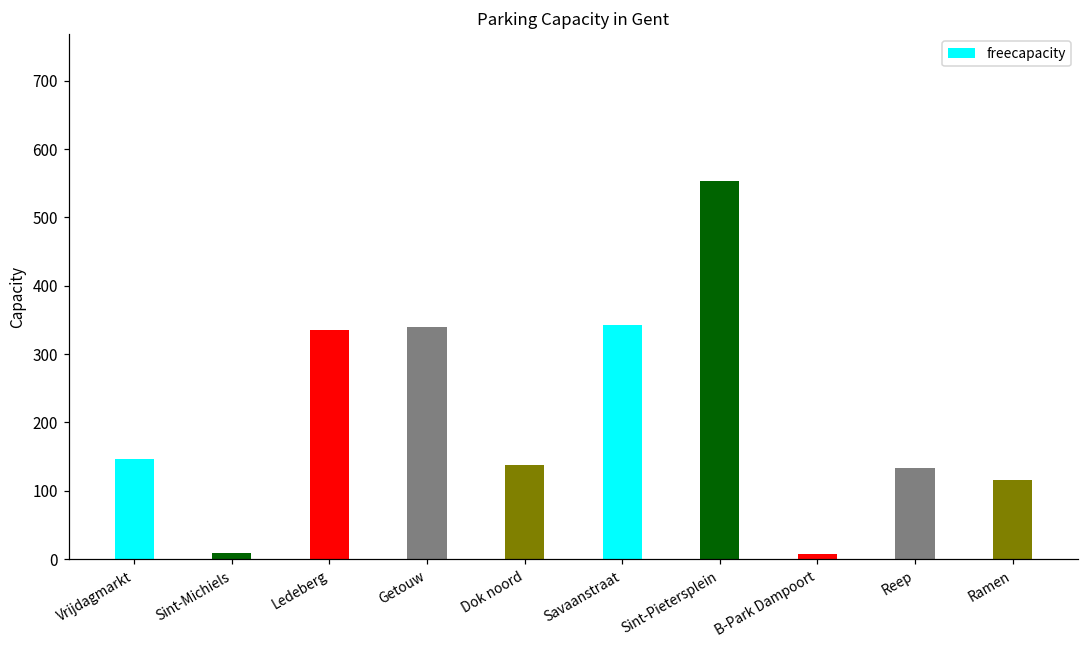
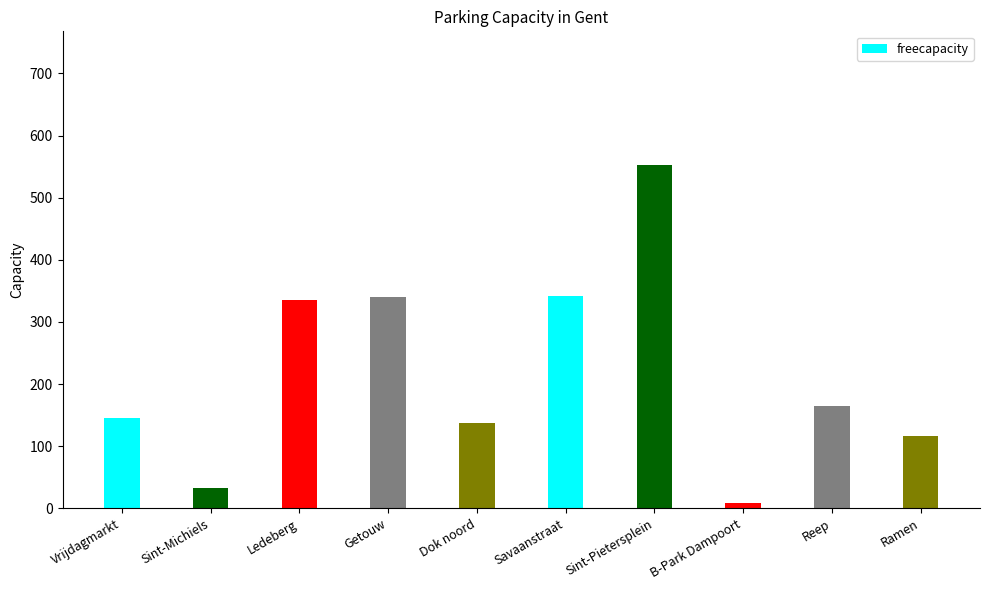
  {
    "Vrijdagmarkt": 150,
-   "Sint-Michiels": 10,
+   "Sint-Michiels": 30,
    "Ledeberg": 340,
    "Getouw": 340,
    "Dok noord": 140,
    "Savaanstraat": 340,
    "Sint-Pietersplein": 550,
    "B-Park Dampoort": 10,
-   "Reep": 130,
+   "Reep": 160,
    "Ramen": 120
  }
